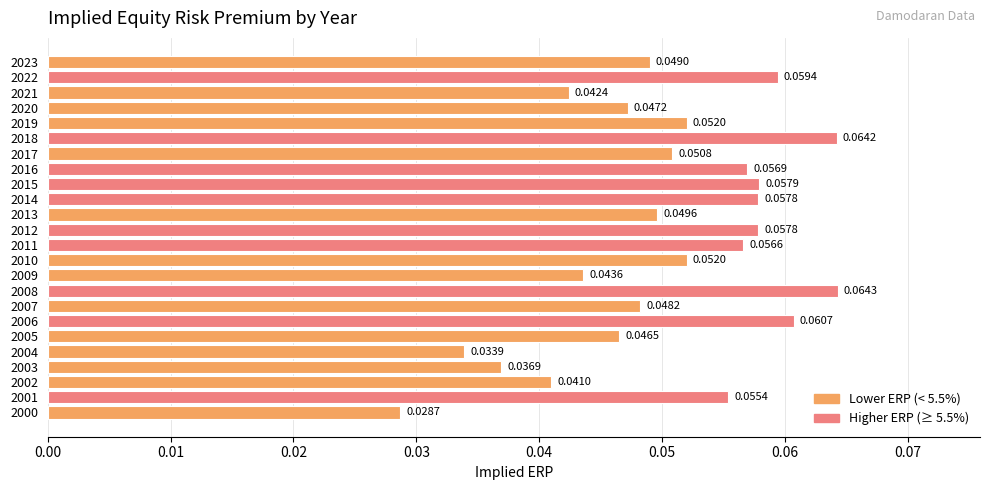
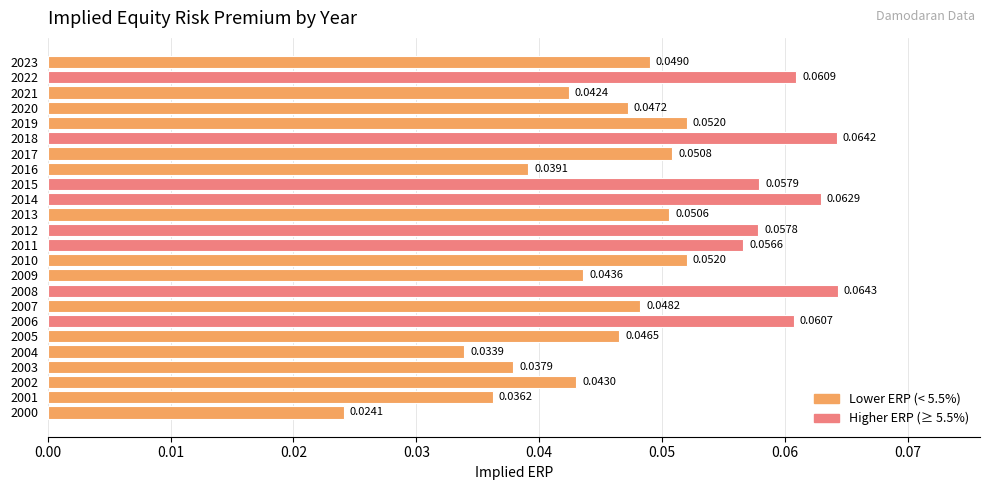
  {
    "2023": 0.0490,
-   "2022": 0.0594,
+   "2022": 0.0609,
    "2021": 0.0424,
    "2020": 0.0472,
    "2019": 0.0520,
    "2018": 0.0642,
    "2017": 0.0508,
-   "2016": 0.0569,
+   "2016": 0.0391,
    "2015": 0.0579,
-   "2014": 0.0578,
-   "2013": 0.0496,
+   "2014": 0.0629,
+   "2013": 0.0506,
    "2012": 0.0578,
    "2011": 0.0566,
    "2010": 0.0520,
    "2009": 0.0436,
    "2008": 0.0643,
    "2007": 0.0482,
    "2006": 0.0607,
    "2005": 0.0465,
    "2004": 0.0339,
-   "2003": 0.0369,
-   "2002": 0.0410,
-   "2001": 0.0554,
-   "2000": 0.0287
+   "2003": 0.0379,
+   "2002": 0.0430,
+   "2001": 0.0362,
+   "2000": 0.0241
  }
